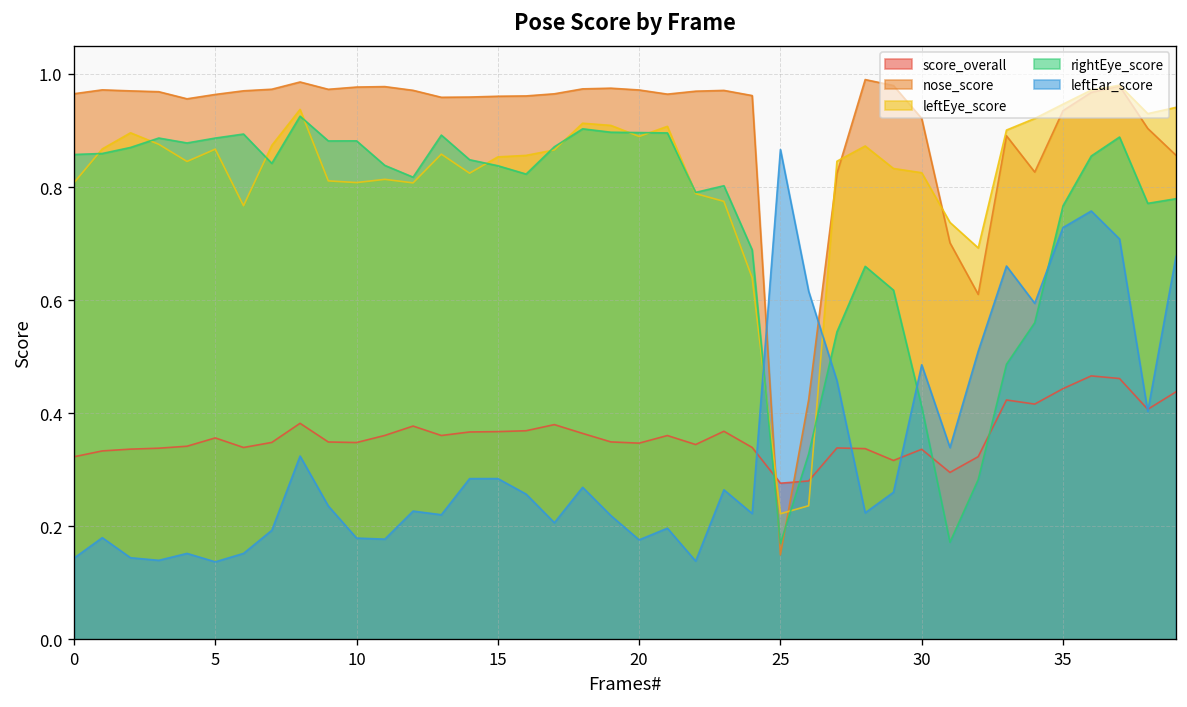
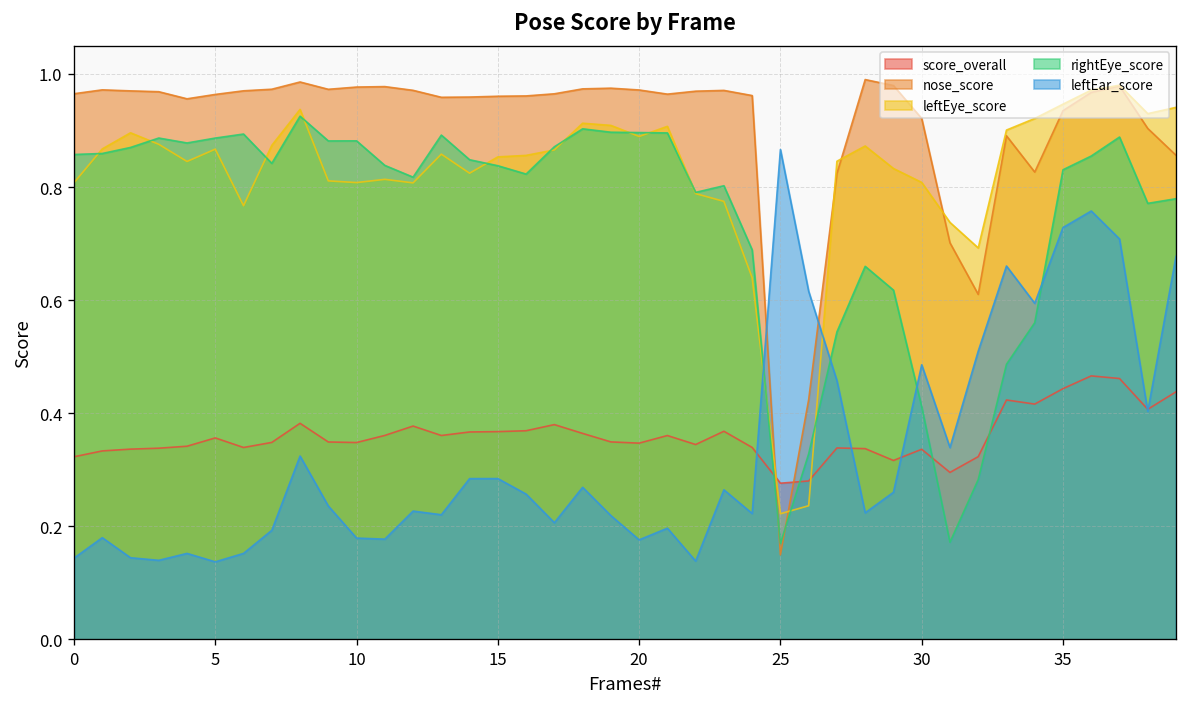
  {
    "leftEye_score": {
      "0": 0.81,
      "5": 0.87,
      "10": 0.81,
      "15": 0.85,
      "20": 0.89,
      "25": 0.22,
-     "30": 0.83
+     "30": 0.81
    },
    "rightEye_score": {
      "0": 0.86,
      "5": 0.89,
      "10": 0.88,
      "15": 0.84,
      "20": 0.90,
      "25": 0.17,
      "30": 0.41,
-     "35": 0.77
+     "35": 0.83
    },
    "leftEar_score": {
      "0": 0.14,
      "5": 0.14,
      "10": 0.18,
      "15": 0.28,
      "20": 0.18,
      "25": 0.87,
      "30": 0.49,
      "35": 0.73
    }
  }
